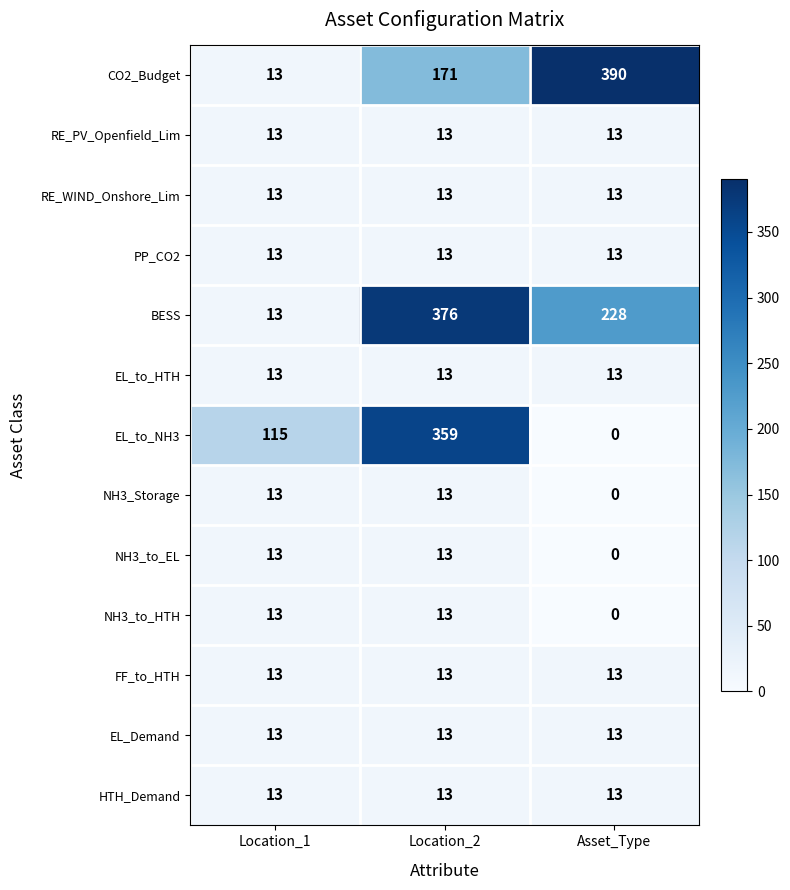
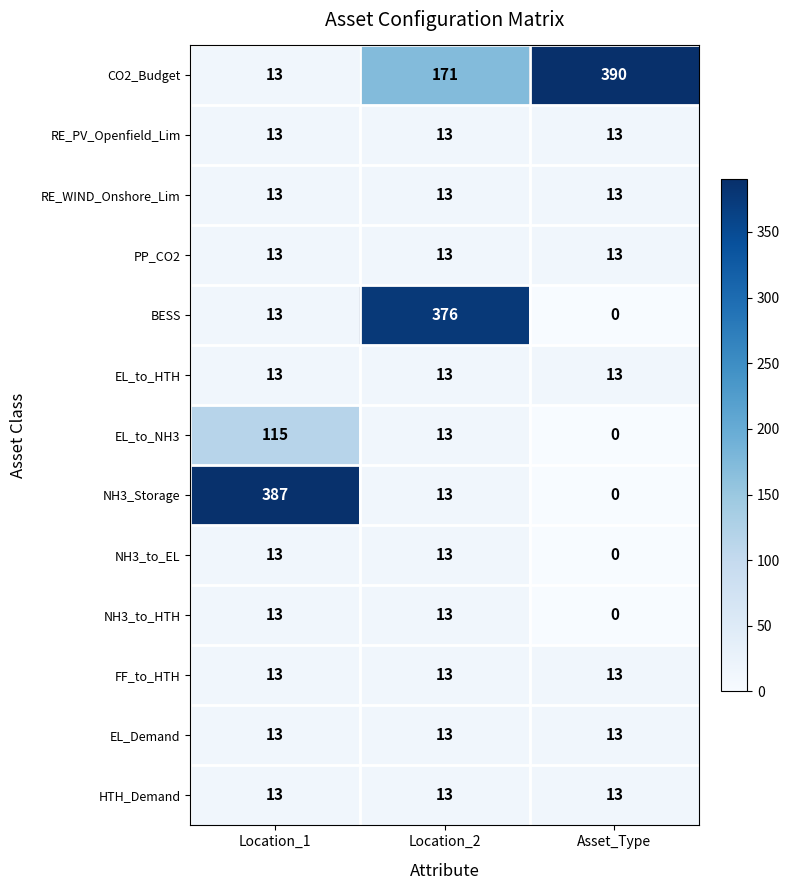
  {
    "CO2_Budget": {
      "Location_1": 13,
      "Location_2": 171,
      "Asset_Type": 390
    },
    "RE_PV_Openfield_Lim": {
      "Location_1": 13,
      "Location_2": 13,
      "Asset_Type": 13
    },
    "RE_WIND_Onshore_Lim": {
      "Location_1": 13,
      "Location_2": 13,
      "Asset_Type": 13
    },
    "PP_CO2": {
      "Location_1": 13,
      "Location_2": 13,
      "Asset_Type": 13
    },
    "BESS": {
      "Location_1": 13,
      "Location_2": 376,
-     "Asset_Type": 228
+     "Asset_Type": 0
    },
    "EL_to_HTH": {
      "Location_1": 13,
      "Location_2": 13,
      "Asset_Type": 13
    },
    "EL_to_NH3": {
      "Location_1": 115,
-     "Location_2": 359,
+     "Location_2": 13,
      "Asset_Type": 0
    },
    "NH3_Storage": {
-     "Location_1": 13,
+     "Location_1": 387,
      "Location_2": 13,
      "Asset_Type": 0
    },
    "NH3_to_EL": {
      "Location_1": 13,
      "Location_2": 13,
      "Asset_Type": 0
    },
    "NH3_to_HTH": {
      "Location_1": 13,
      "Location_2": 13,
      "Asset_Type": 0
    },
    "FF_to_HTH": {
      "Location_1": 13,
      "Location_2": 13,
      "Asset_Type": 13
    },
    "EL_Demand": {
      "Location_1": 13,
      "Location_2": 13,
      "Asset_Type": 13
    },
    "HTH_Demand": {
      "Location_1": 13,
      "Location_2": 13,
      "Asset_Type": 13
    }
  }
